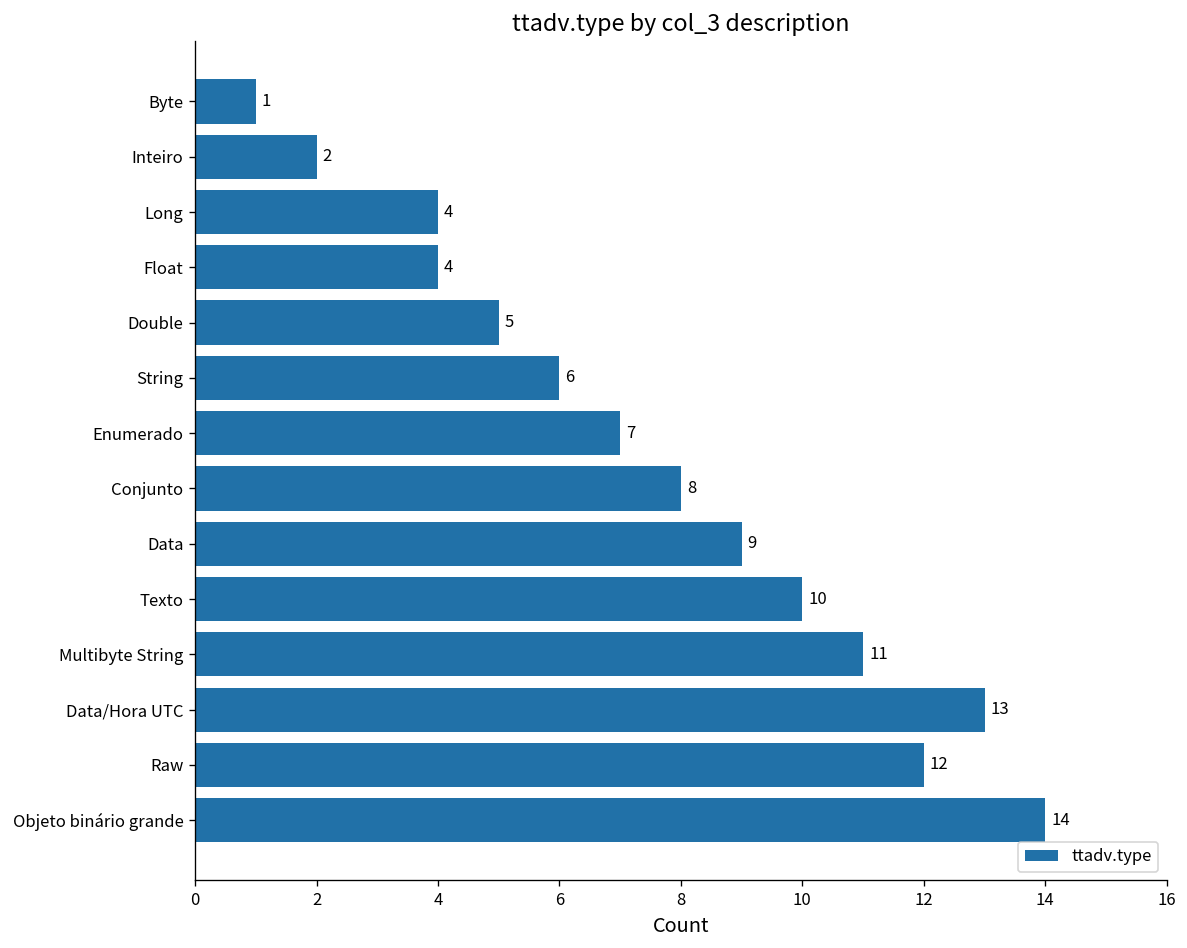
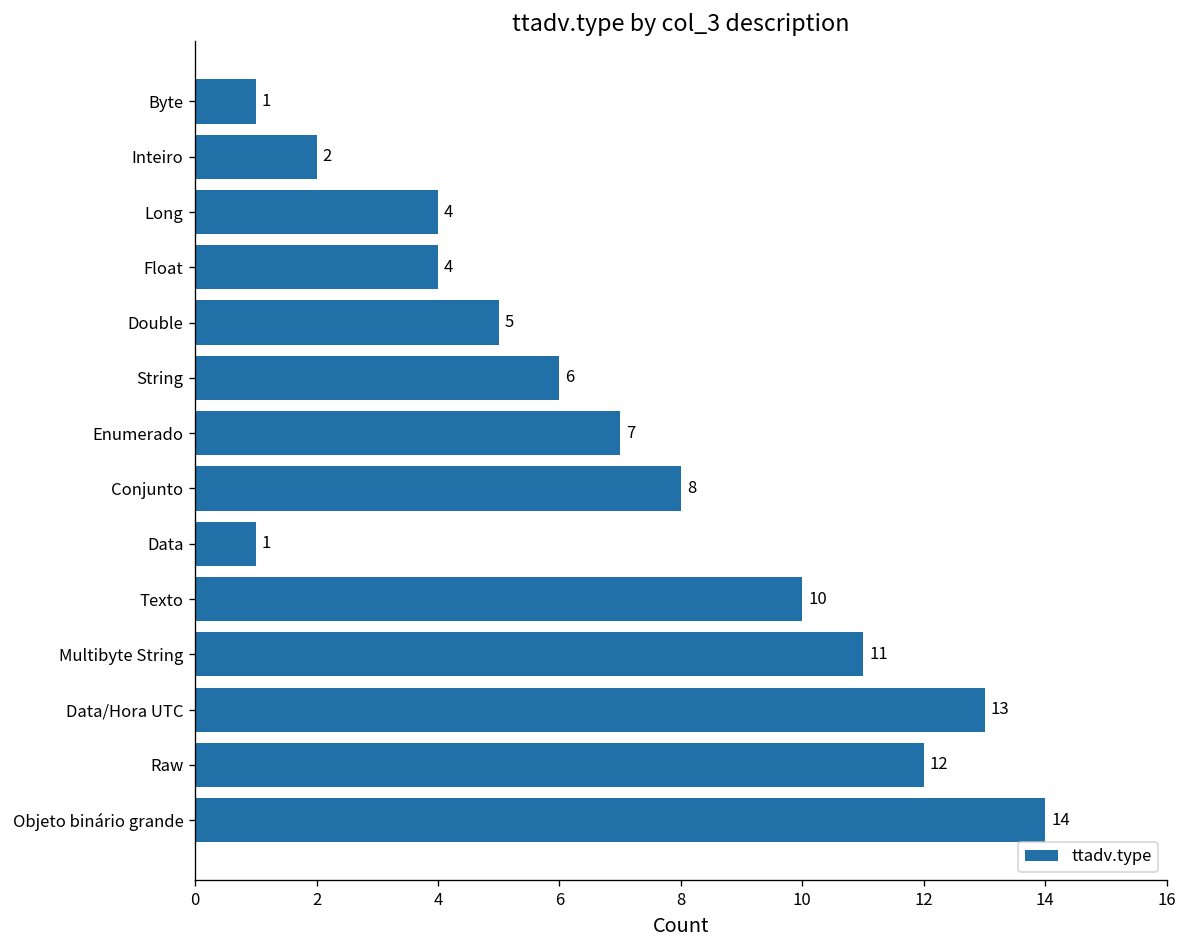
  {
    "Byte": 1,
    "Inteiro": 2,
    "Long": 4,
    "Float": 4,
    "Double": 5,
    "String": 6,
    "Enumerado": 7,
    "Conjunto": 8,
-   "Data": 9,
+   "Data": 1,
    "Texto": 10,
    "Multibyte String": 11,
    "Data/Hora UTC": 13,
    "Raw": 12,
    "Objeto binário grande": 14
  }
